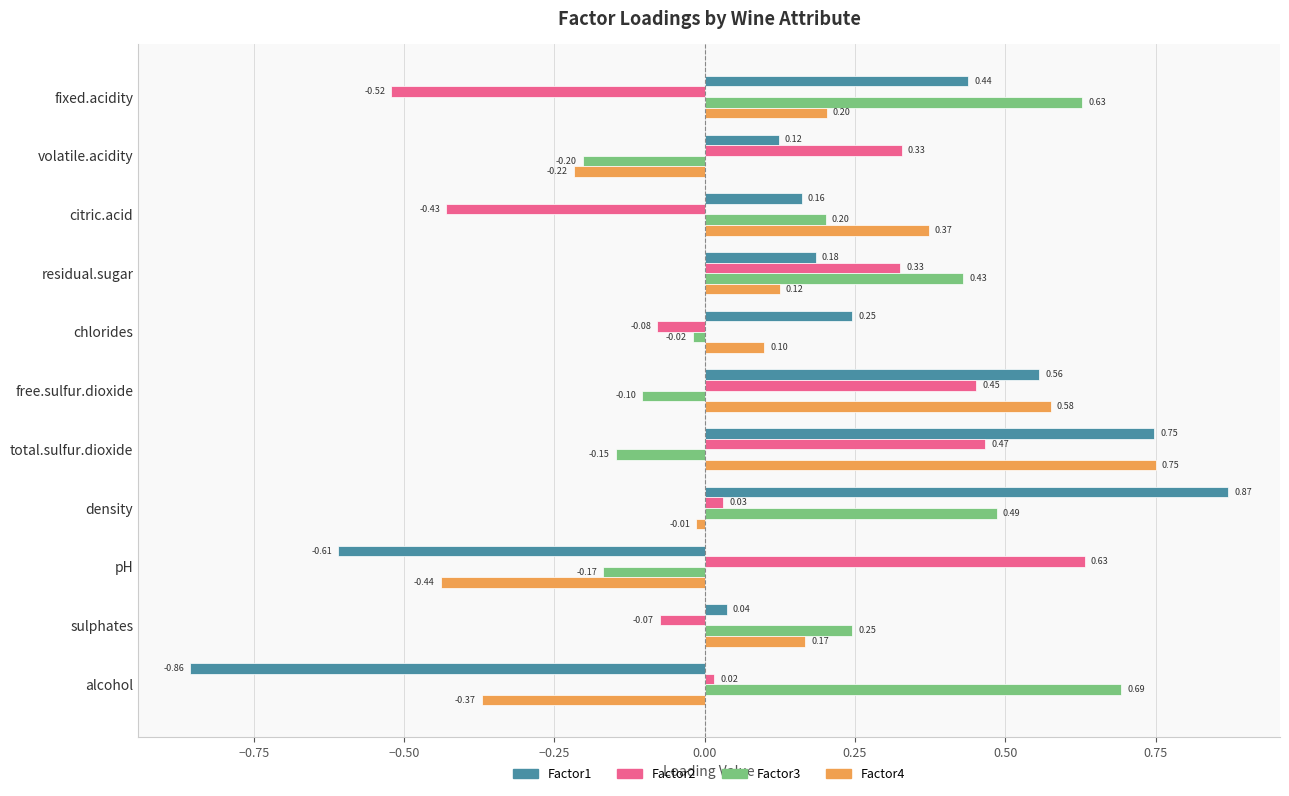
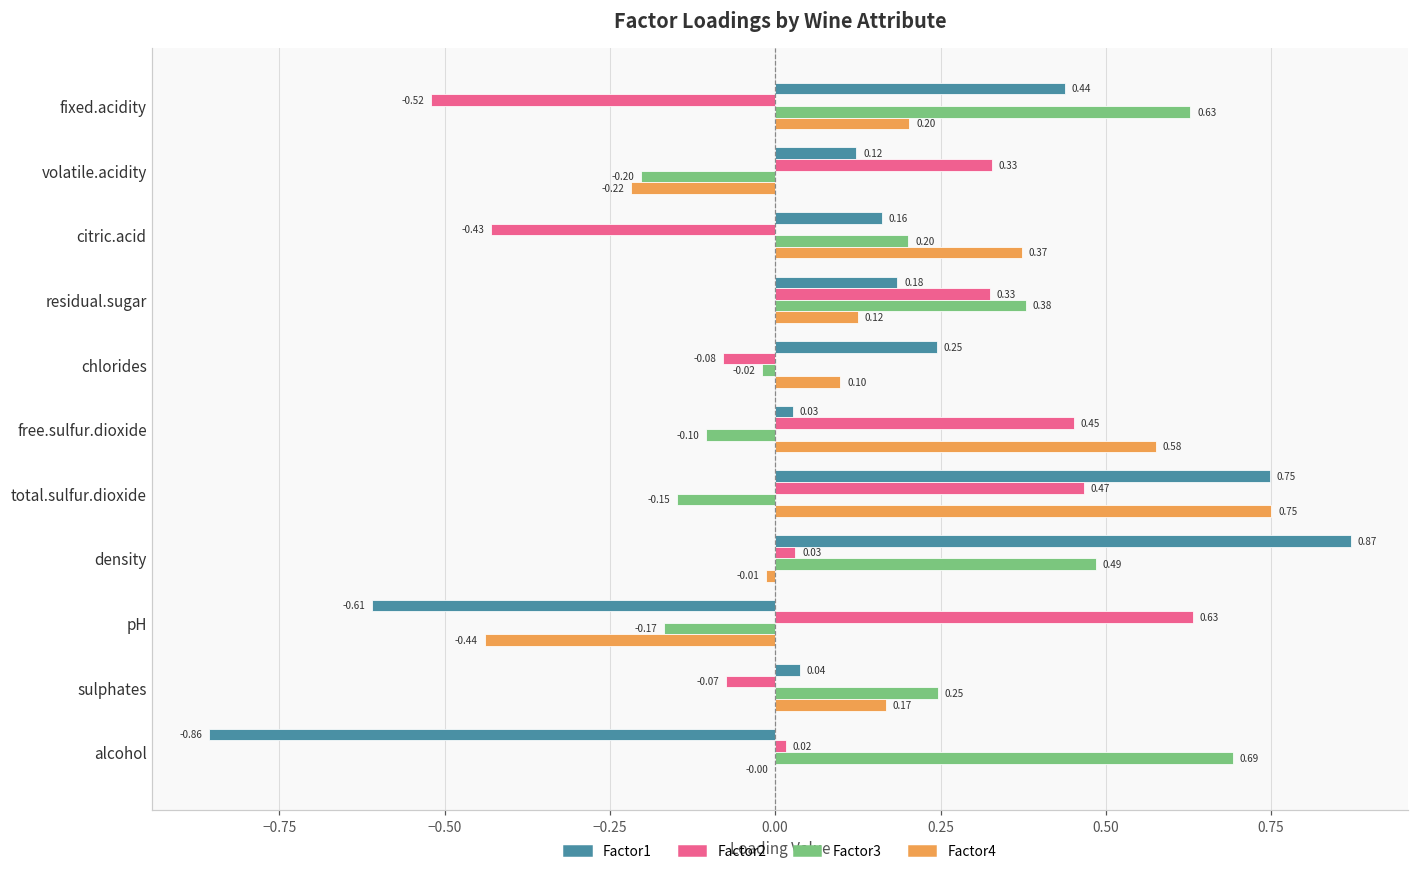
  {
    "Factor1": {
      "fixed.acidity": 0.44,
      "volatile.acidity": 0.12,
      "citric.acid": 0.16,
      "residual.sugar": 0.18,
      "chlorides": 0.25,
-     "free.sulfur.dioxide": 0.56,
+     "free.sulfur.dioxide": 0.03,
      "total.sulfur.dioxide": 0.75,
      "density": 0.87,
      "pH": -0.61,
      "sulphates": 0.04,
      "alcohol": -0.86
    },
    "Factor2": {
      "fixed.acidity": -0.52,
      "volatile.acidity": 0.33,
      "citric.acid": -0.43,
      "residual.sugar": 0.33,
      "chlorides": -0.08,
      "free.sulfur.dioxide": 0.45,
      "total.sulfur.dioxide": 0.47,
      "density": 0.03,
      "pH": 0.63,
      "sulphates": -0.07,
      "alcohol": 0.02
    },
    "Factor3": {
      "fixed.acidity": 0.63,
      "volatile.acidity": -0.20,
      "citric.acid": 0.20,
-     "residual.sugar": 0.43,
+     "residual.sugar": 0.38,
      "chlorides": -0.02,
      "free.sulfur.dioxide": -0.10,
      "total.sulfur.dioxide": -0.15,
      "density": 0.49,
      "pH": -0.17,
      "sulphates": 0.25,
      "alcohol": 0.69
    },
    "Factor4": {
      "fixed.acidity": 0.20,
      "volatile.acidity": -0.22,
      "citric.acid": 0.37,
      "residual.sugar": 0.12,
      "chlorides": 0.10,
      "free.sulfur.dioxide": 0.58,
      "total.sulfur.dioxide": 0.75,
      "density": -0.01,
      "pH": -0.44,
      "sulphates": 0.17,
-     "alcohol": -0.37
+     "alcohol": -0.00
    }
  }
